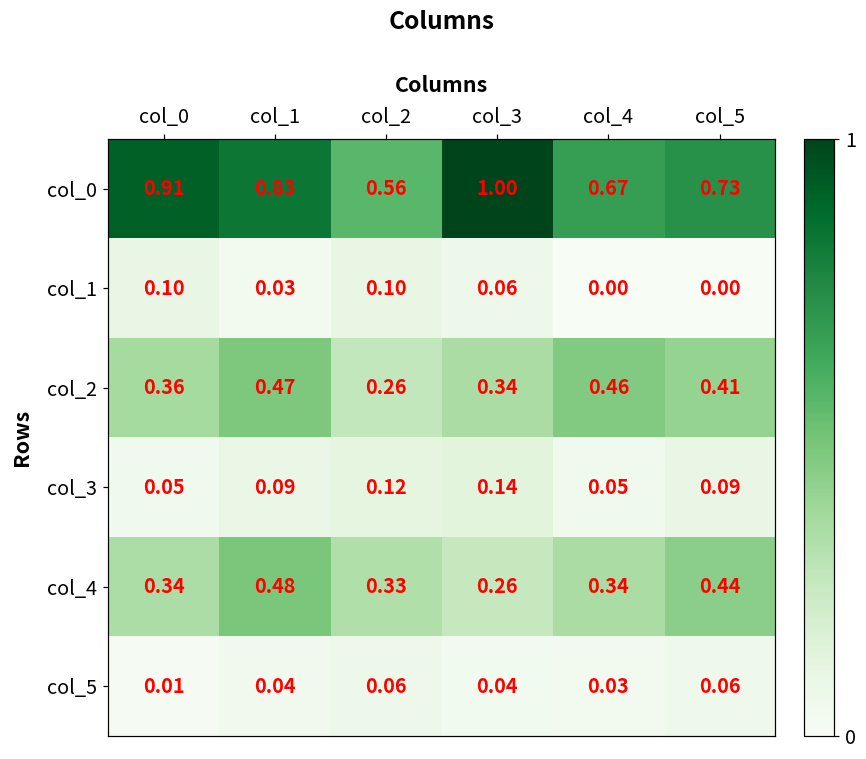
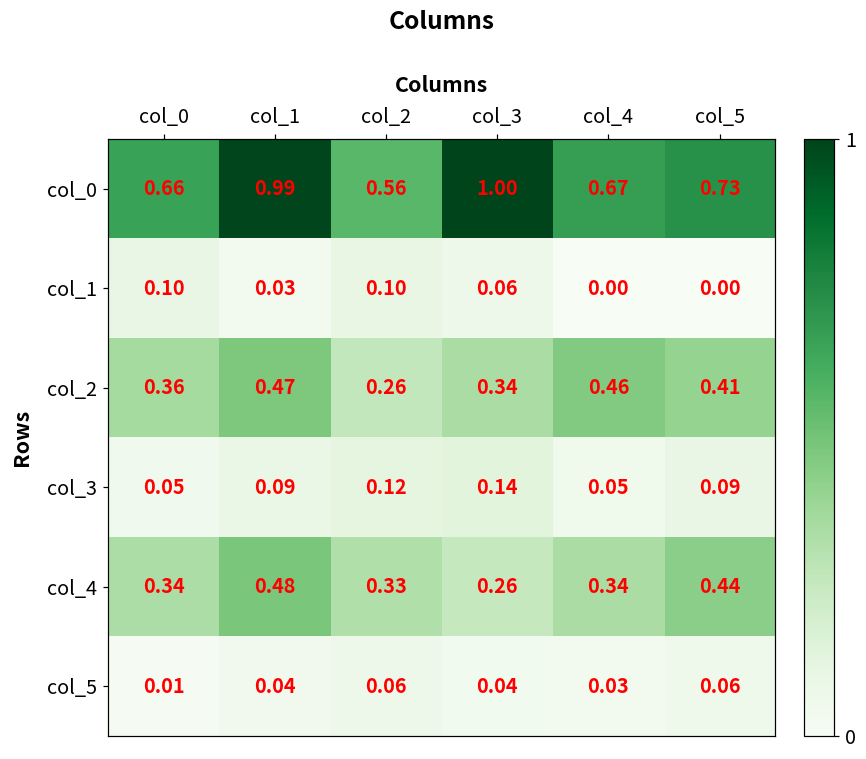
  {
    "col_0": {
-     "col_0": 0.91,
-     "col_1": 0.83,
+     "col_0": 0.66,
+     "col_1": 0.99,
      "col_2": 0.56,
      "col_3": 1.00,
      "col_4": 0.67,
      "col_5": 0.73
    },
    "col_1": {
      "col_0": 0.10,
      "col_1": 0.03,
      "col_2": 0.10,
      "col_3": 0.06,
      "col_4": 0.00,
      "col_5": 0.00
    },
    "col_2": {
      "col_0": 0.36,
      "col_1": 0.47,
      "col_2": 0.26,
      "col_3": 0.34,
      "col_4": 0.46,
      "col_5": 0.41
    },
    "col_3": {
      "col_0": 0.05,
      "col_1": 0.09,
      "col_2": 0.12,
      "col_3": 0.14,
      "col_4": 0.05,
      "col_5": 0.09
    },
    "col_4": {
      "col_0": 0.34,
      "col_1": 0.48,
      "col_2": 0.33,
      "col_3": 0.26,
      "col_4": 0.34,
      "col_5": 0.44
    },
    "col_5": {
      "col_0": 0.01,
      "col_1": 0.04,
      "col_2": 0.06,
      "col_3": 0.04,
      "col_4": 0.03,
      "col_5": 0.06
    }
  }
